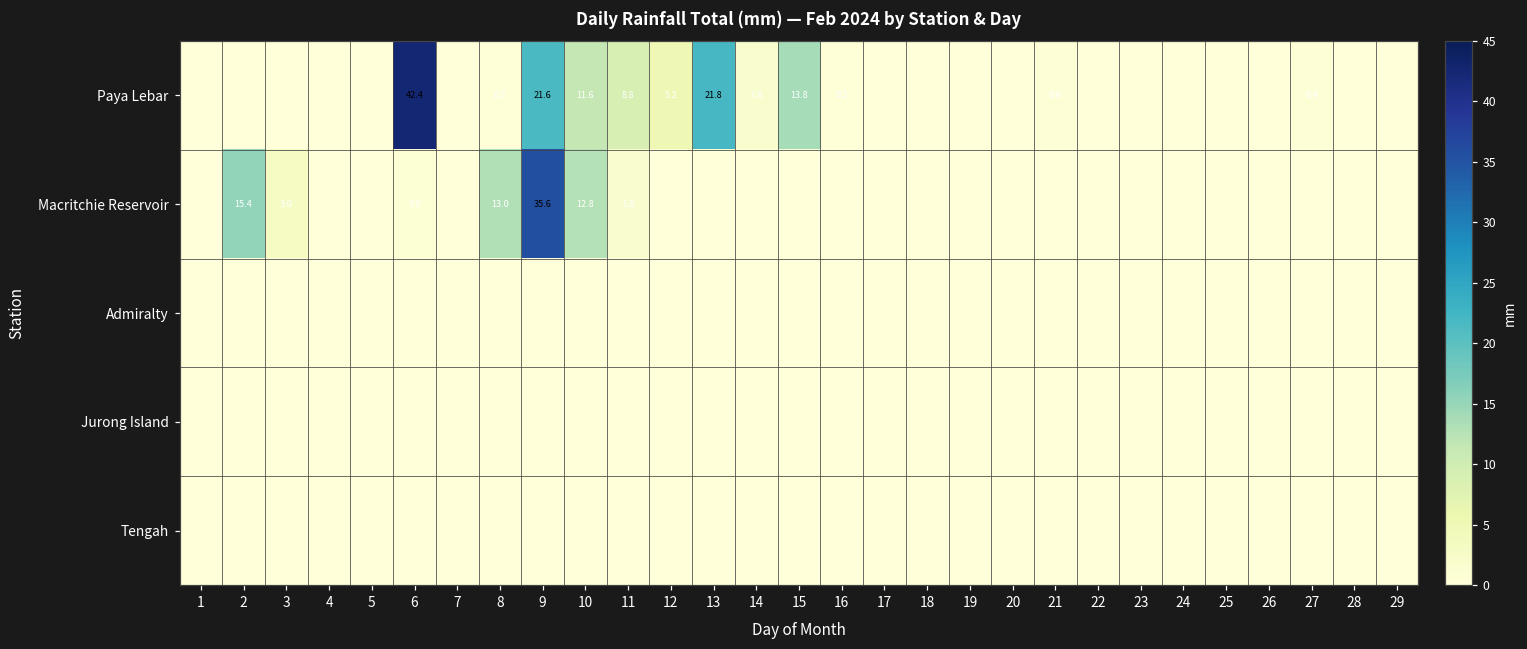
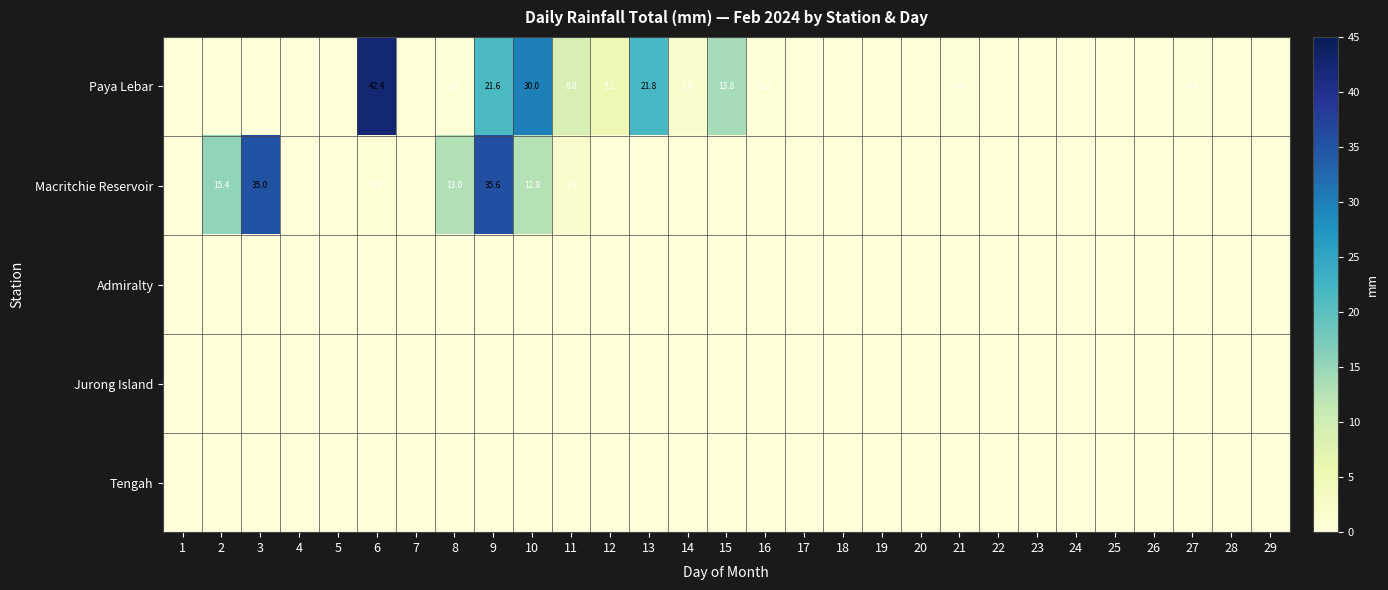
  {
    "Paya Lebar": {
      "6": 42.4,
      "9": 21.6,
-     "10": 11.6,
+     "10": 30.0,
      "11": 8.8,
      "12": 5.2,
      "13": 21.8,
      "14": 1.6,
      "15": 13.8
    },
    "Macritchie Reservoir": {
      "2": 15.4,
-     "3": 3.0,
+     "3": 35.0,
      "8": 13.0,
      "9": 35.6,
      "10": 12.8,
      "11": 1.8
    }
  }
